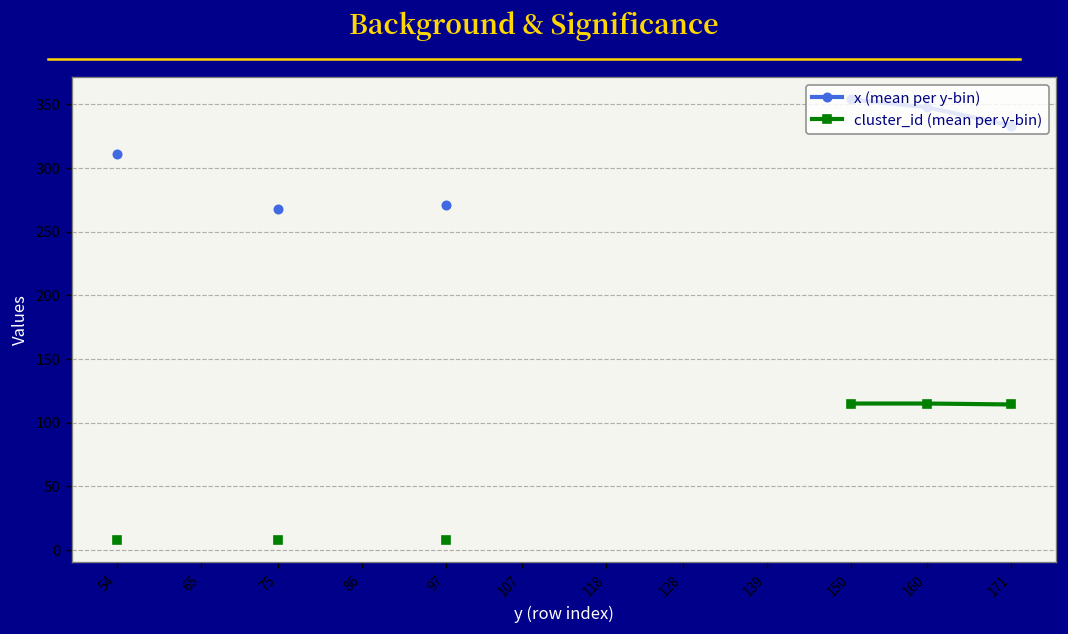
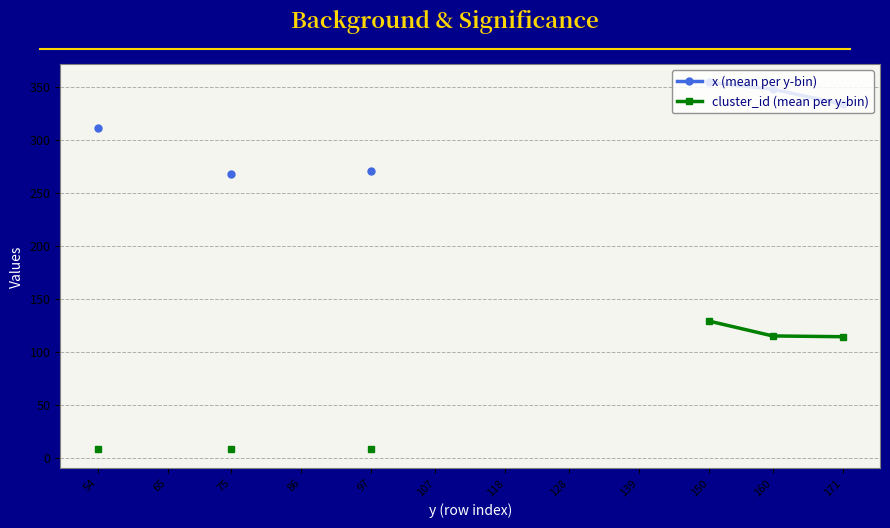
  {
    "x (mean per y-bin)": {
      "54": 311,
      "75": 268,
      "97": 271
    },
    "cluster_id (mean per y-bin)": {
      "54": 8,
      "75": 8,
      "97": 8,
-     "150": 115,
+     "150": 129,
      "160": 115,
      "171": 114
    }
  }
